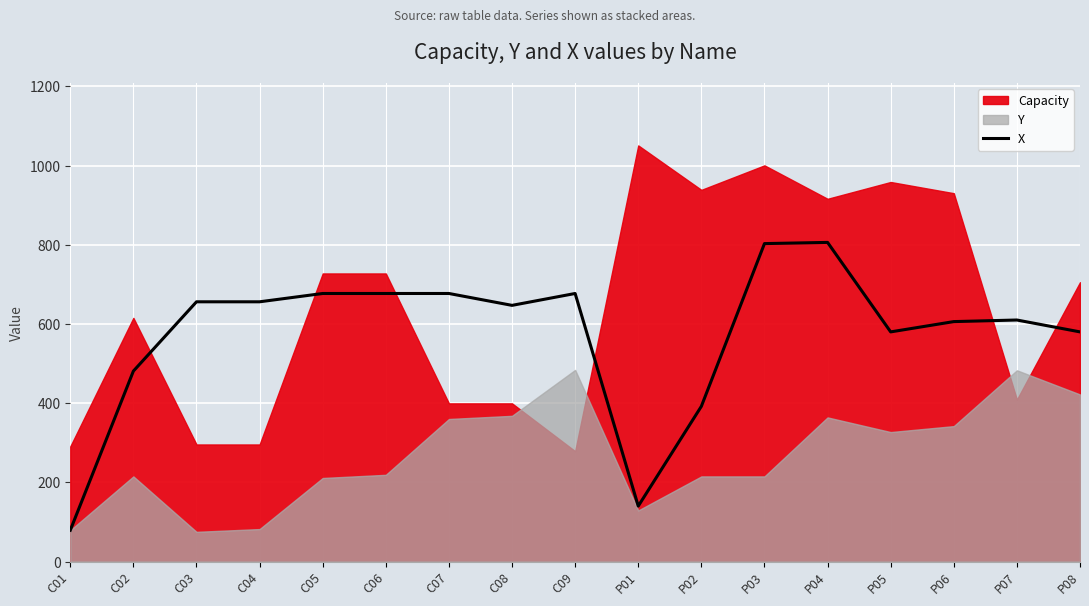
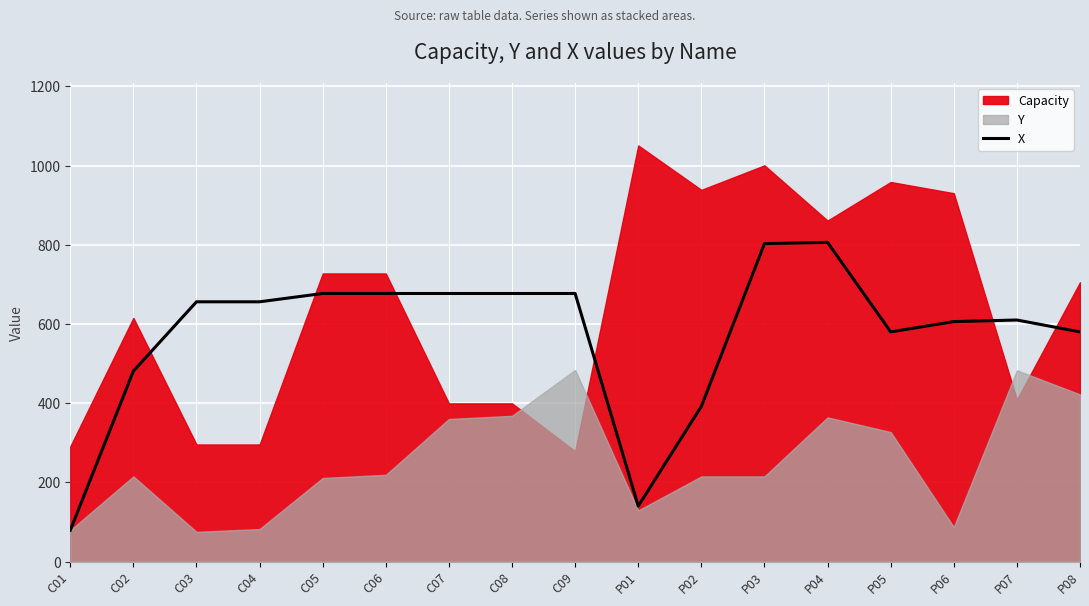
  {
    "Capacity": {
      "C01": 290,
      "C02": 620,
      "C03": 300,
      "C04": 300,
      "C05": 730,
      "C06": 730,
      "C07": 400,
      "C08": 400,
      "C09": 280,
      "P01": 1050,
      "P02": 940,
      "P03": 1000,
-     "P04": 920,
+     "P04": 860,
      "P05": 960,
      "P06": 930,
      "P07": 410,
      "P08": 710
    },
    "X": {
      "C02": 480,
      "C03": 660,
      "C04": 660,
      "C05": 680,
      "C06": 680,
      "C07": 680,
-     "C08": 650,
+     "C08": 680,
      "C09": 680,
      "P01": 140,
      "P02": 390,
      "P03": 800,
      "P04": 810,
      "P05": 580,
      "P06": 610,
      "P07": 610,
      "P08": 580
    },
    "Y": {
      "C02": 220,
      "C03": 80,
      "C04": 80,
      "C05": 210,
      "C06": 220,
      "C07": 360,
      "C08": 370,
      "C09": 480,
      "P01": 130,
      "P02": 220,
      "P03": 220,
      "P04": 360,
      "P05": 330,
-     "P06": 340,
+     "P06": 90,
      "P07": 480,
      "P08": 420
    }
  }
